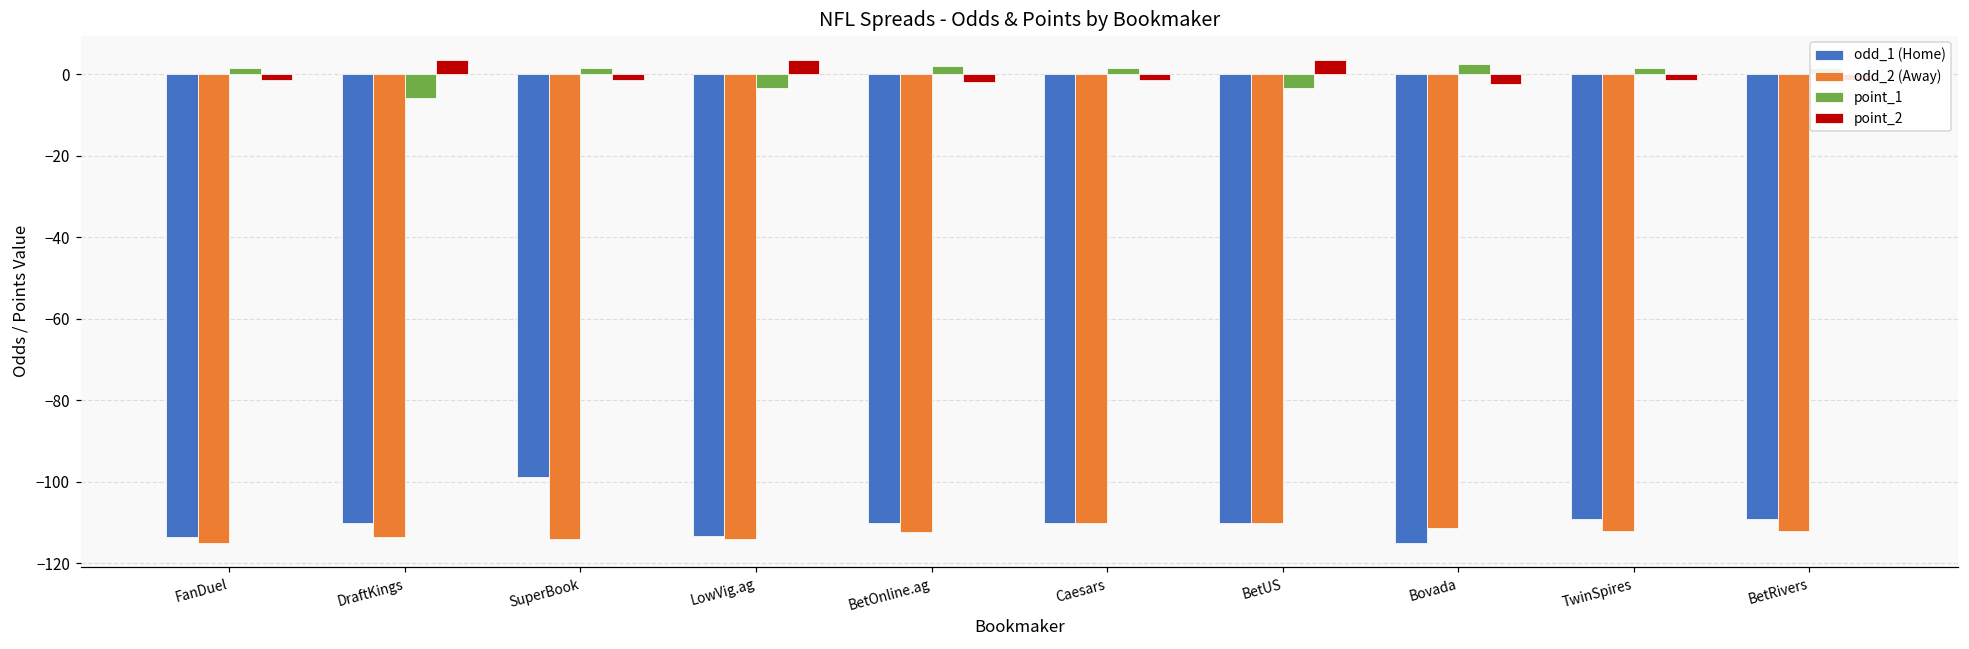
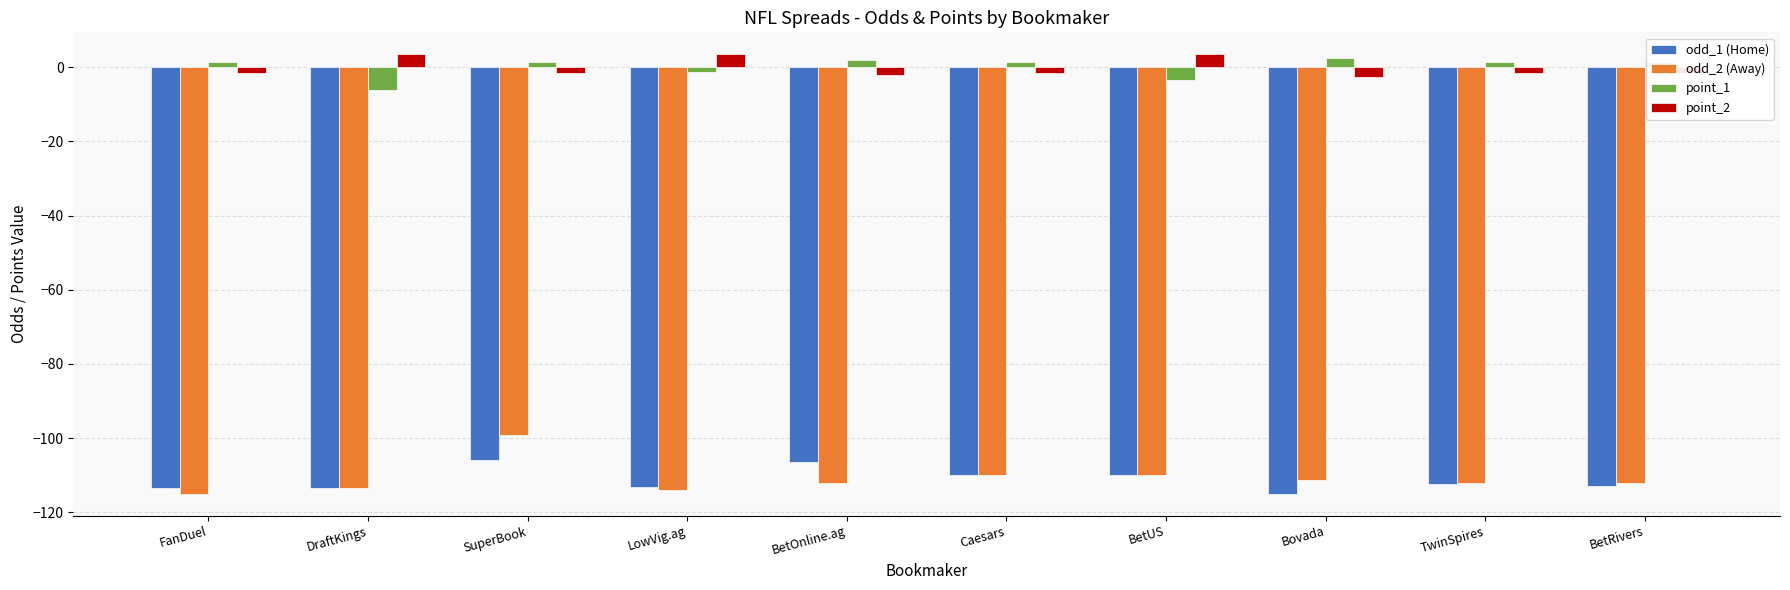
  {
    "odd_1 (Home)": {
      "FanDuel": -114,
-     "DraftKings": -110,
-     "SuperBook": -99,
+     "DraftKings": -114,
+     "SuperBook": -106,
      "LowVig.ag": -113,
-     "BetOnline.ag": -110,
+     "BetOnline.ag": -107,
      "Caesars": -110,
      "BetUS": -110,
      "Bovada": -115,
-     "TwinSpires": -109,
-     "BetRivers": -109
+     "TwinSpires": -112,
+     "BetRivers": -113
    },
    "odd_2 (Away)": {
      "FanDuel": -115,
      "DraftKings": -114,
-     "SuperBook": -114,
+     "SuperBook": -99,
      "LowVig.ag": -114,
      "BetOnline.ag": -112,
      "Caesars": -110,
      "BetUS": -110,
      "Bovada": -111,
      "TwinSpires": -112,
      "BetRivers": -112
    },
    "point_1": {
      "FanDuel": 2,
      "DraftKings": -6,
      "SuperBook": 2,
-     "LowVig.ag": -4,
+     "LowVig.ag": -1,
      "BetOnline.ag": 2,
      "Caesars": 2,
      "BetUS": -4,
      "Bovada": 3,
      "TwinSpires": 2
    },
    "point_2": {
      "FanDuel": -2,
      "DraftKings": 4,
      "SuperBook": -2,
      "LowVig.ag": 4,
      "BetOnline.ag": -2,
      "Caesars": -2,
      "BetUS": 4,
      "Bovada": -3,
      "TwinSpires": -2
    }
  }
